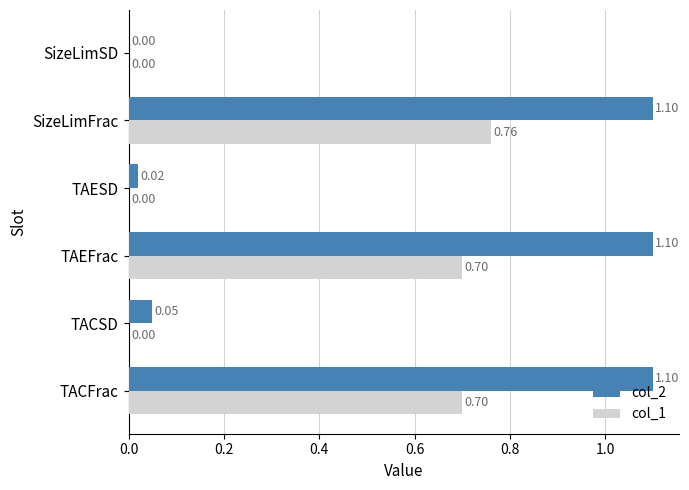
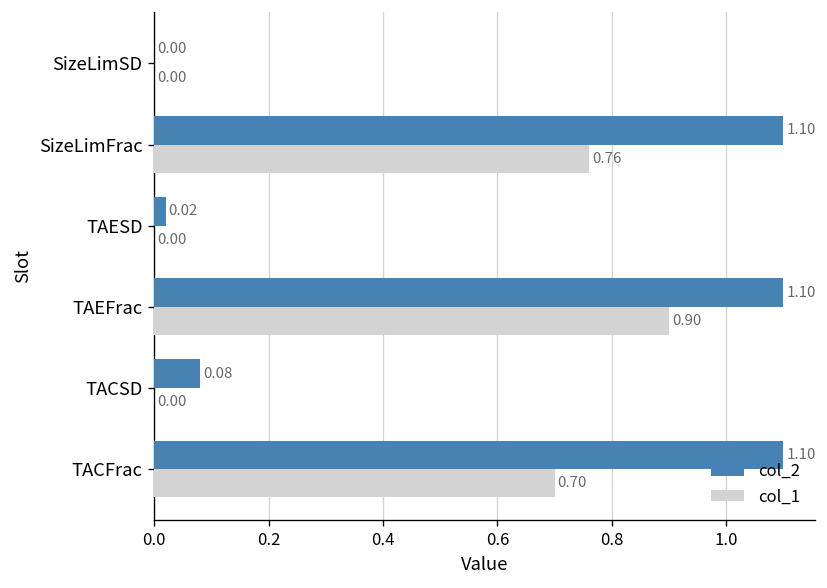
  {
    "col_2": {
      "SizeLimSD": 0.00,
      "SizeLimFrac": 1.10,
      "TAESD": 0.02,
      "TAEFrac": 1.10,
-     "TACSD": 0.05,
+     "TACSD": 0.08,
      "TACFrac": 1.10
    },
    "col_1": {
      "SizeLimSD": 0.00,
      "SizeLimFrac": 0.76,
      "TAESD": 0.00,
-     "TAEFrac": 0.70,
+     "TAEFrac": 0.90,
      "TACSD": 0.00,
      "TACFrac": 0.70
    }
  }
